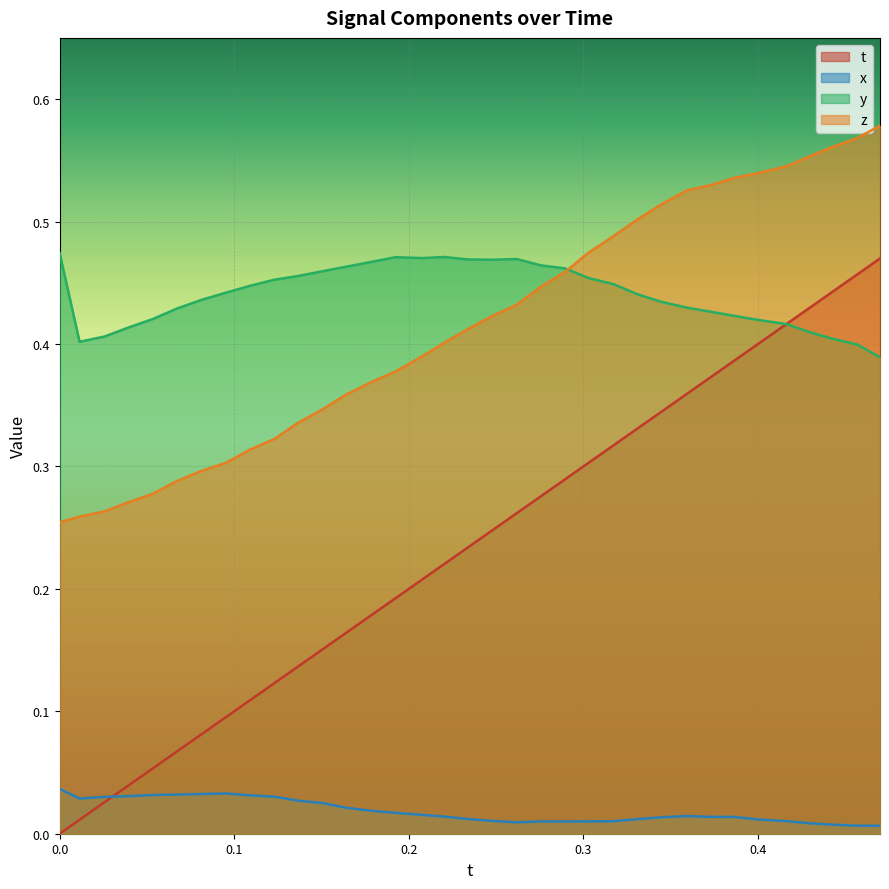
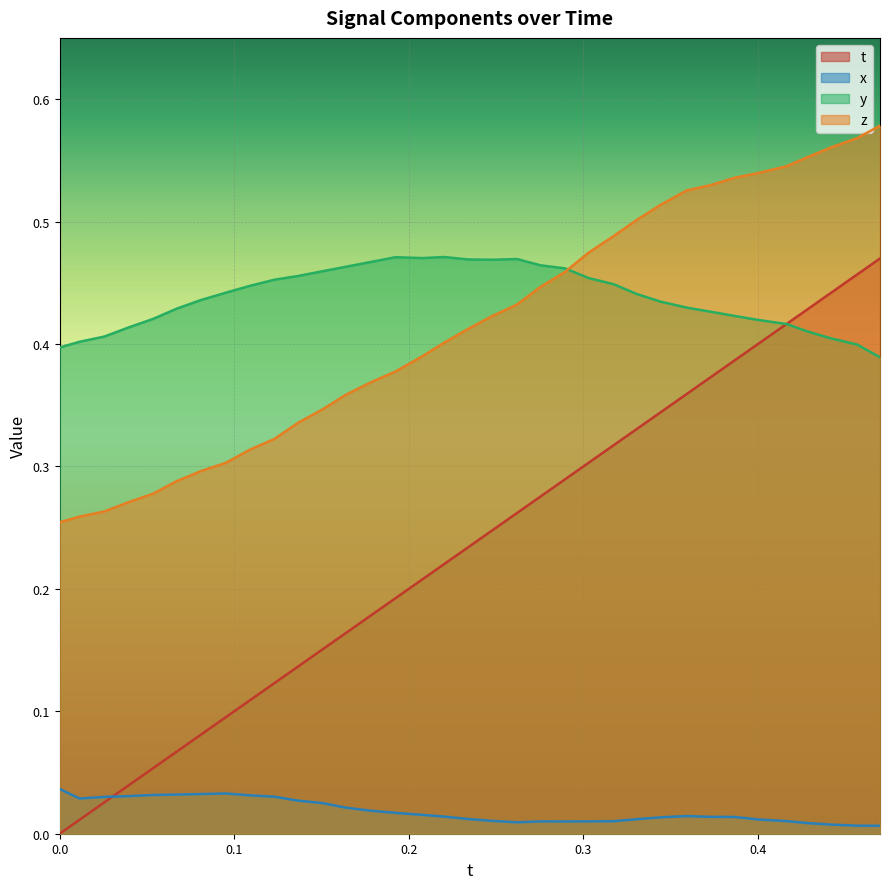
  {
    "t": {
      "0.0": 0.000
    },
    "x": {
      "0.0": 0.037
    },
    "y": {
-     "0.0": 0.474
+     "0.0": 0.397
    },
    "z": {
      "0.0": 0.254
    }
  }
